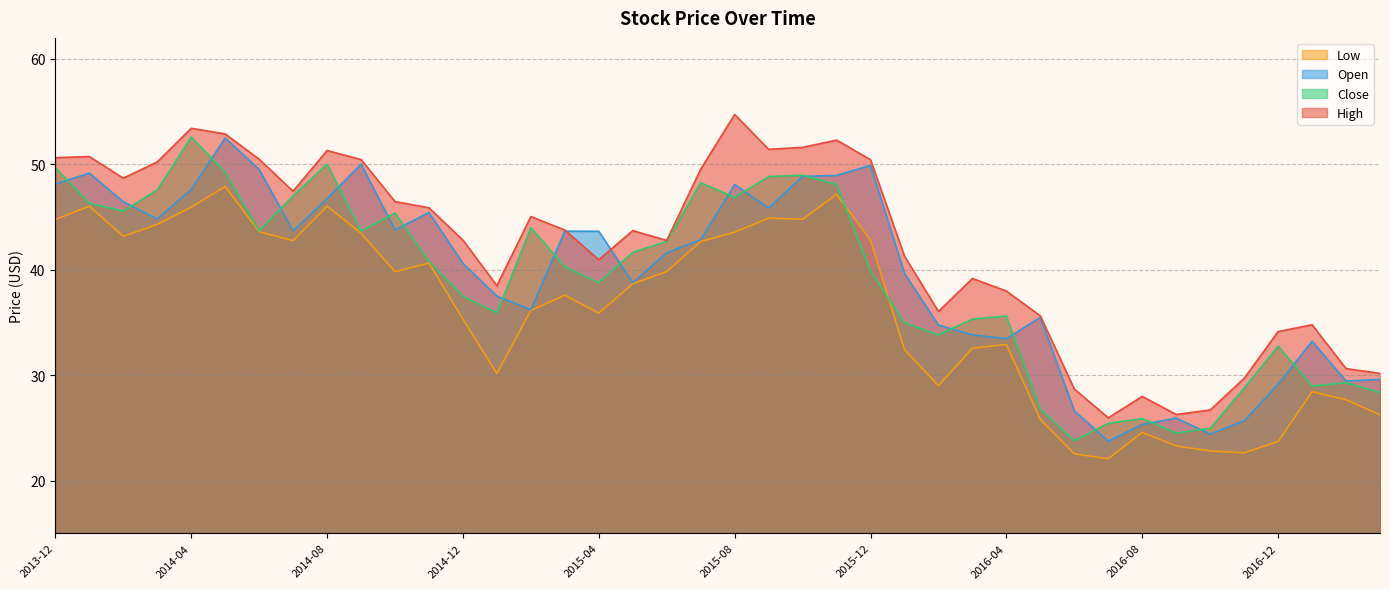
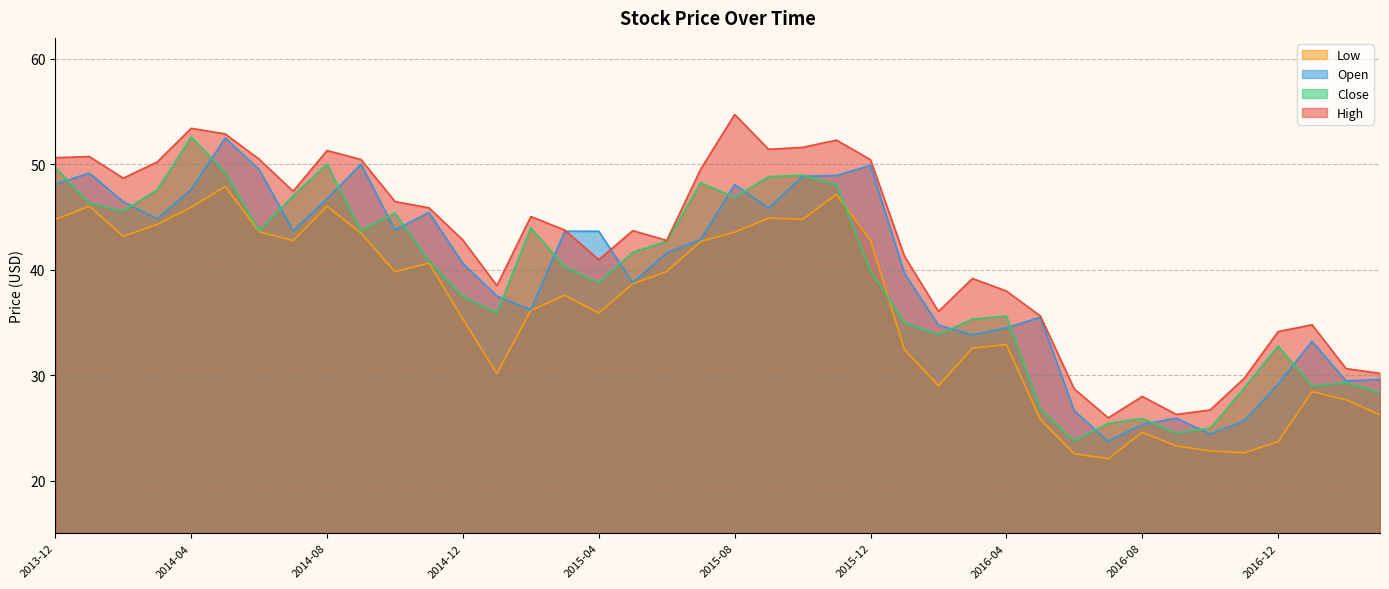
  {
    "Low": {
      "2013-12": 44.8,
      "2014-04": 45.9,
      "2014-08": 46.0,
      "2014-12": 35.3,
      "2015-04": 35.9,
      "2015-08": 43.6,
      "2015-12": 42.8,
      "2016-04": 32.9,
      "2016-08": 24.6,
      "2016-12": 23.7
    },
    "Open": {
      "2013-12": 48.1,
      "2014-04": 47.6,
      "2014-08": 46.7,
      "2014-12": 40.6,
      "2015-04": 43.7,
      "2015-08": 48.1,
      "2015-12": 49.9,
-     "2016-04": 33.5,
+     "2016-04": 34.5,
      "2016-08": 25.3,
      "2016-12": 29.1
    },
    "Close": {
      "2013-12": 49.7,
      "2014-04": 52.6,
      "2014-08": 50.0,
      "2014-12": 37.5,
      "2015-04": 38.8,
      "2015-08": 46.9,
      "2015-12": 39.9,
      "2016-04": 35.6,
      "2016-08": 25.9,
      "2016-12": 32.8
    },
    "High": {
      "2013-12": 50.6,
      "2014-04": 53.4,
      "2014-08": 51.3,
      "2014-12": 42.8,
      "2015-04": 41.0,
      "2015-08": 54.7,
      "2015-12": 50.4,
      "2016-04": 38.0,
      "2016-08": 28.0,
      "2016-12": 34.1
    }
  }
